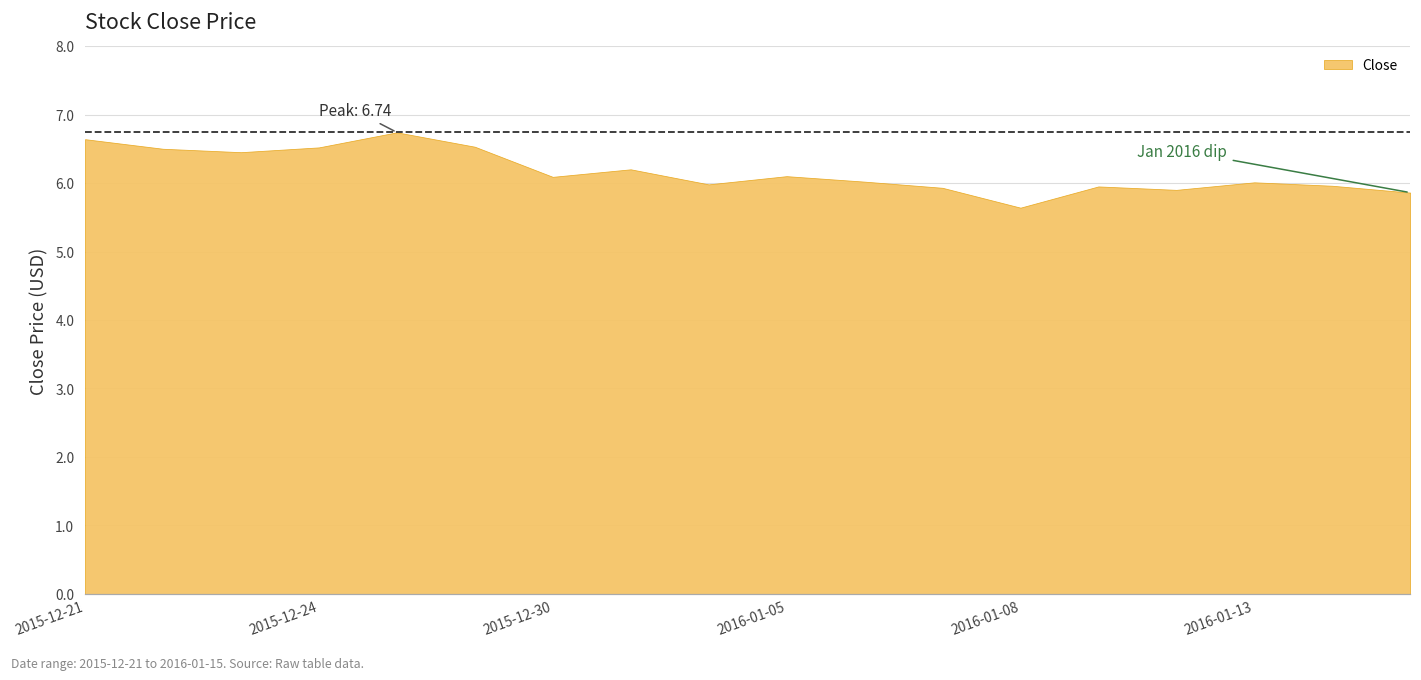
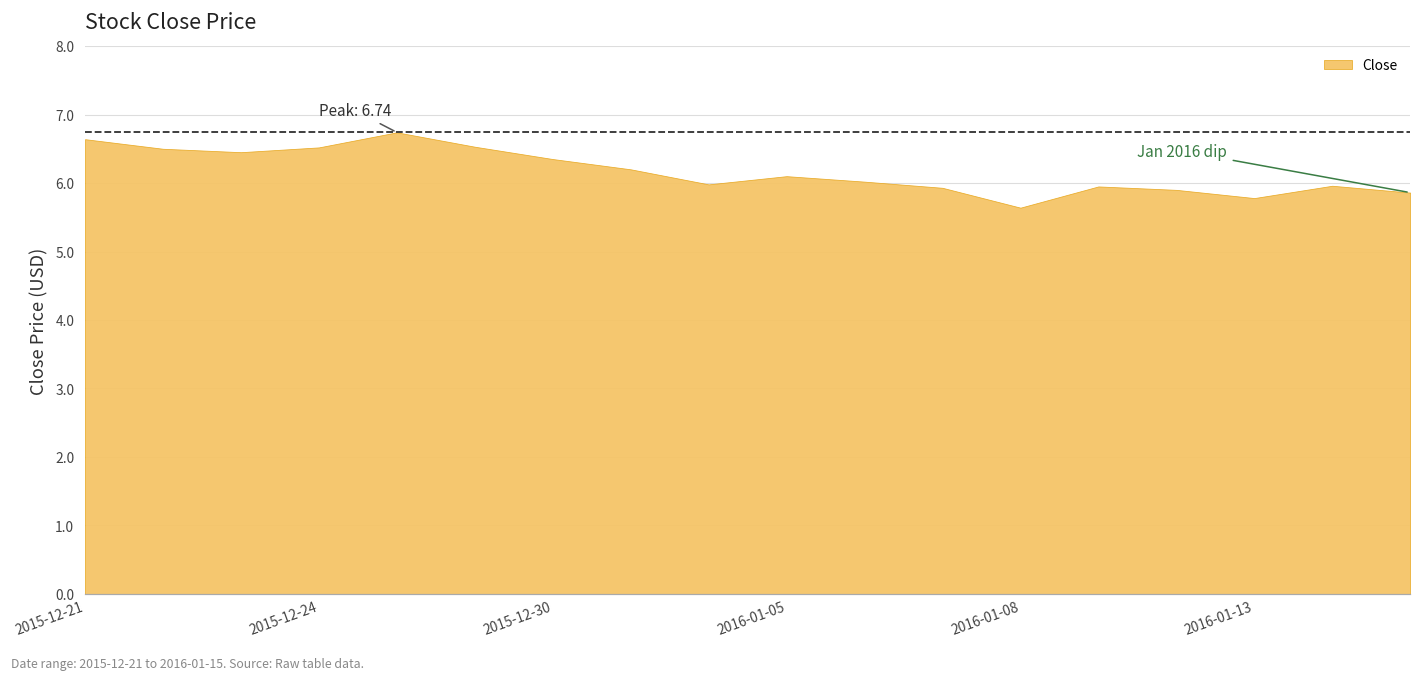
  {
    "2015-12-21": 6.6,
    "2015-12-24": 6.5,
-   "2015-12-30": 6.1,
+   "2015-12-30": 6.4,
    "2016-01-05": 6.1,
    "2016-01-08": 5.6,
-   "2016-01-13": 6.0
+   "2016-01-13": 5.8
  }
